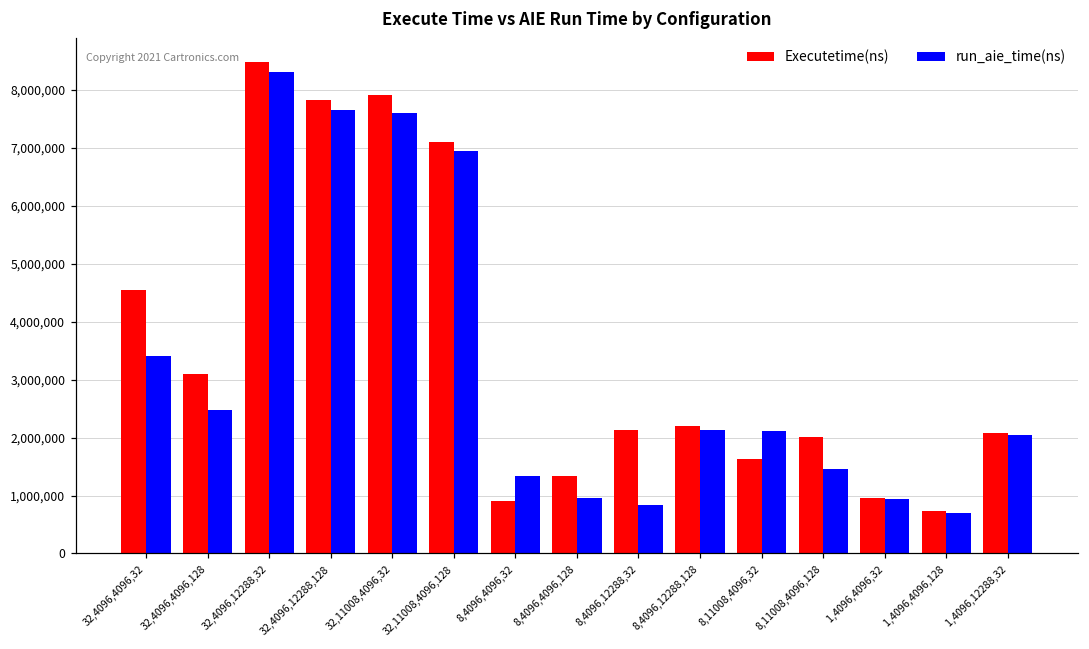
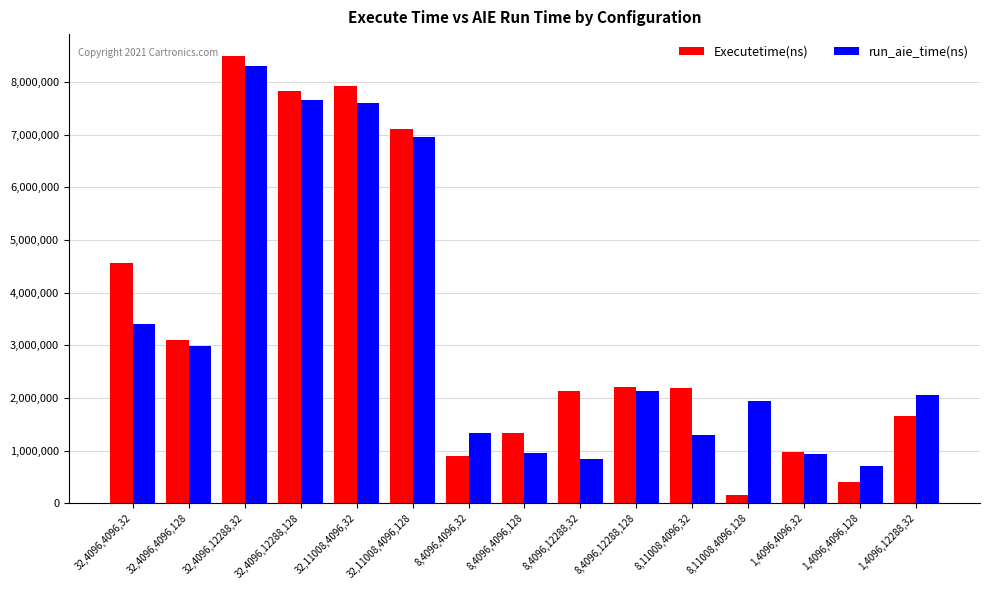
  {
    "Executetime(ns)": {
      "32,4096,4096,32": "4,600,000",
      "32,4096,4096,128": "3,100,000",
      "32,4096,12288,128": "7,800,000",
      "32,11008,4096,32": "7,900,000",
      "32,11008,4096,128": "7,100,000",
      "8,4096,4096,32": "900,000",
      "8,4096,4096,128": "1,300,000",
      "8,4096,12288,32": "2,100,000",
      "8,4096,12288,128": "2,200,000",
-     "8,11008,4096,32": "1,600,000",
-     "8,11008,4096,128": "2,000,000",
+     "8,11008,4096,32": "2,200,000",
+     "8,11008,4096,128": "200,000",
      "1,4096,4096,32": "1,000,000",
-     "1,4096,4096,128": "700,000",
-     "1,4096,12288,32": "2,100,000"
+     "1,4096,4096,128": "400,000",
+     "1,4096,12288,32": "1,700,000"
    },
    "run_aie_time(ns)": {
      "32,4096,4096,32": "3,400,000",
-     "32,4096,4096,128": "2,500,000",
+     "32,4096,4096,128": "3,000,000",
      "32,4096,12288,32": "8,300,000",
      "32,4096,12288,128": "7,700,000",
      "32,11008,4096,32": "7,600,000",
      "32,11008,4096,128": "7,000,000",
      "8,4096,4096,32": "1,300,000",
      "8,4096,4096,128": "1,000,000",
      "8,4096,12288,32": "800,000",
      "8,4096,12288,128": "2,100,000",
-     "8,11008,4096,32": "2,100,000",
-     "8,11008,4096,128": "1,500,000",
+     "8,11008,4096,32": "1,300,000",
+     "8,11008,4096,128": "1,900,000",
      "1,4096,4096,32": "900,000",
      "1,4096,4096,128": "700,000",
      "1,4096,12288,32": "2,100,000"
    }
  }
